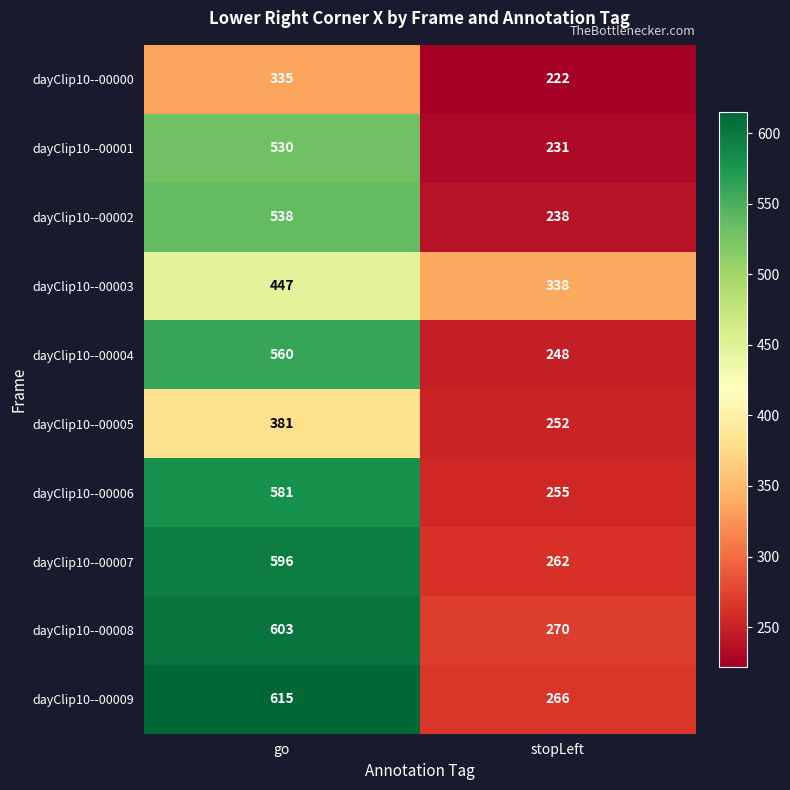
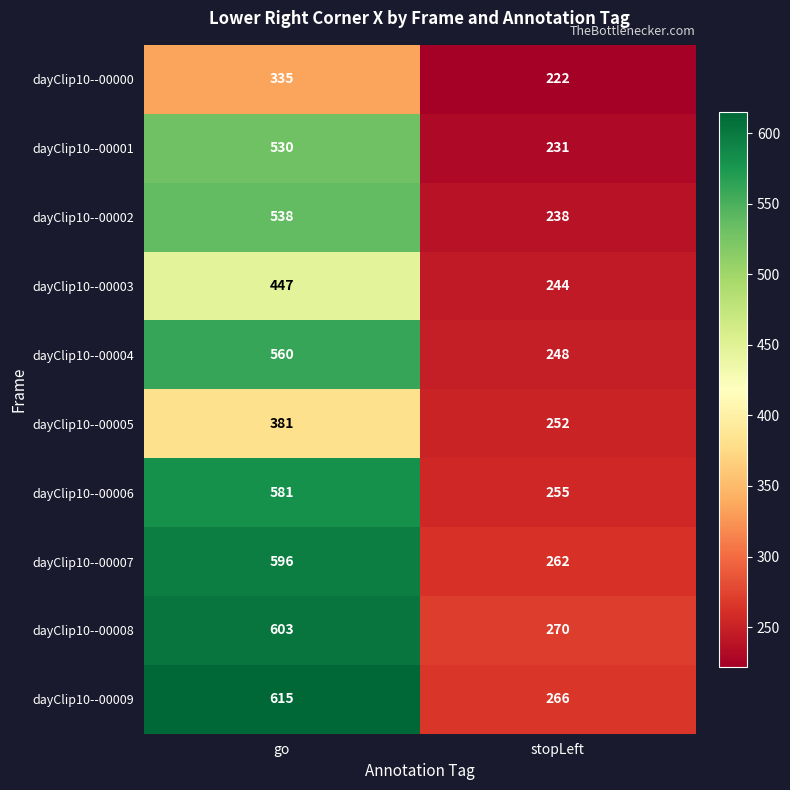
  {
    "dayClip10--00000": {
      "go": 335,
      "stopLeft": 222
    },
    "dayClip10--00001": {
      "go": 530,
      "stopLeft": 231
    },
    "dayClip10--00002": {
      "go": 538,
      "stopLeft": 238
    },
    "dayClip10--00003": {
      "go": 447,
-     "stopLeft": 338
+     "stopLeft": 244
    },
    "dayClip10--00004": {
      "go": 560,
      "stopLeft": 248
    },
    "dayClip10--00005": {
      "go": 381,
      "stopLeft": 252
    },
    "dayClip10--00006": {
      "go": 581,
      "stopLeft": 255
    },
    "dayClip10--00007": {
      "go": 596,
      "stopLeft": 262
    },
    "dayClip10--00008": {
      "go": 603,
      "stopLeft": 270
    },
    "dayClip10--00009": {
      "go": 615,
      "stopLeft": 266
    }
  }
